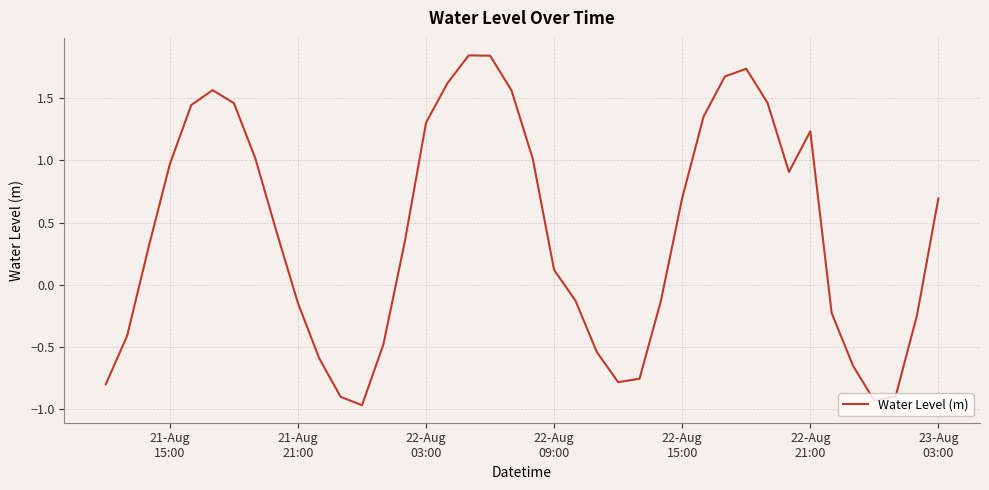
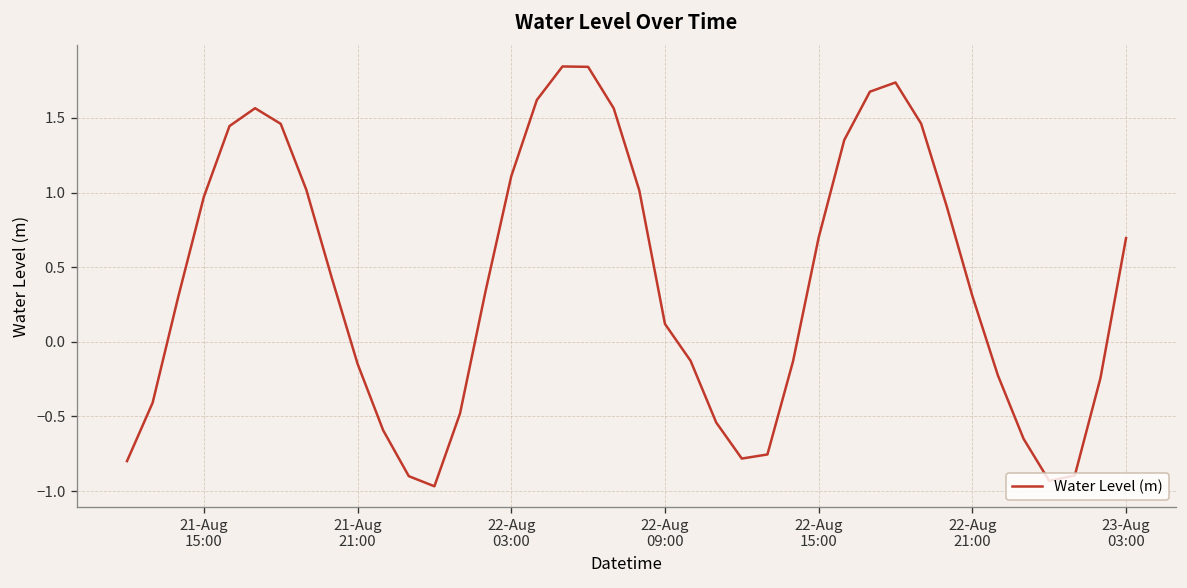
  {
    "21-Aug 15:00": 0.97,
    "21-Aug 21:00": -0.15,
-   "22-Aug 03:00": 1.30,
+   "22-Aug 03:00": 1.11,
    "22-Aug 09:00": 0.12,
    "22-Aug 15:00": 0.70,
-   "22-Aug 21:00": 1.23,
+   "22-Aug 21:00": 0.31,
    "23-Aug 03:00": 0.70
  }
